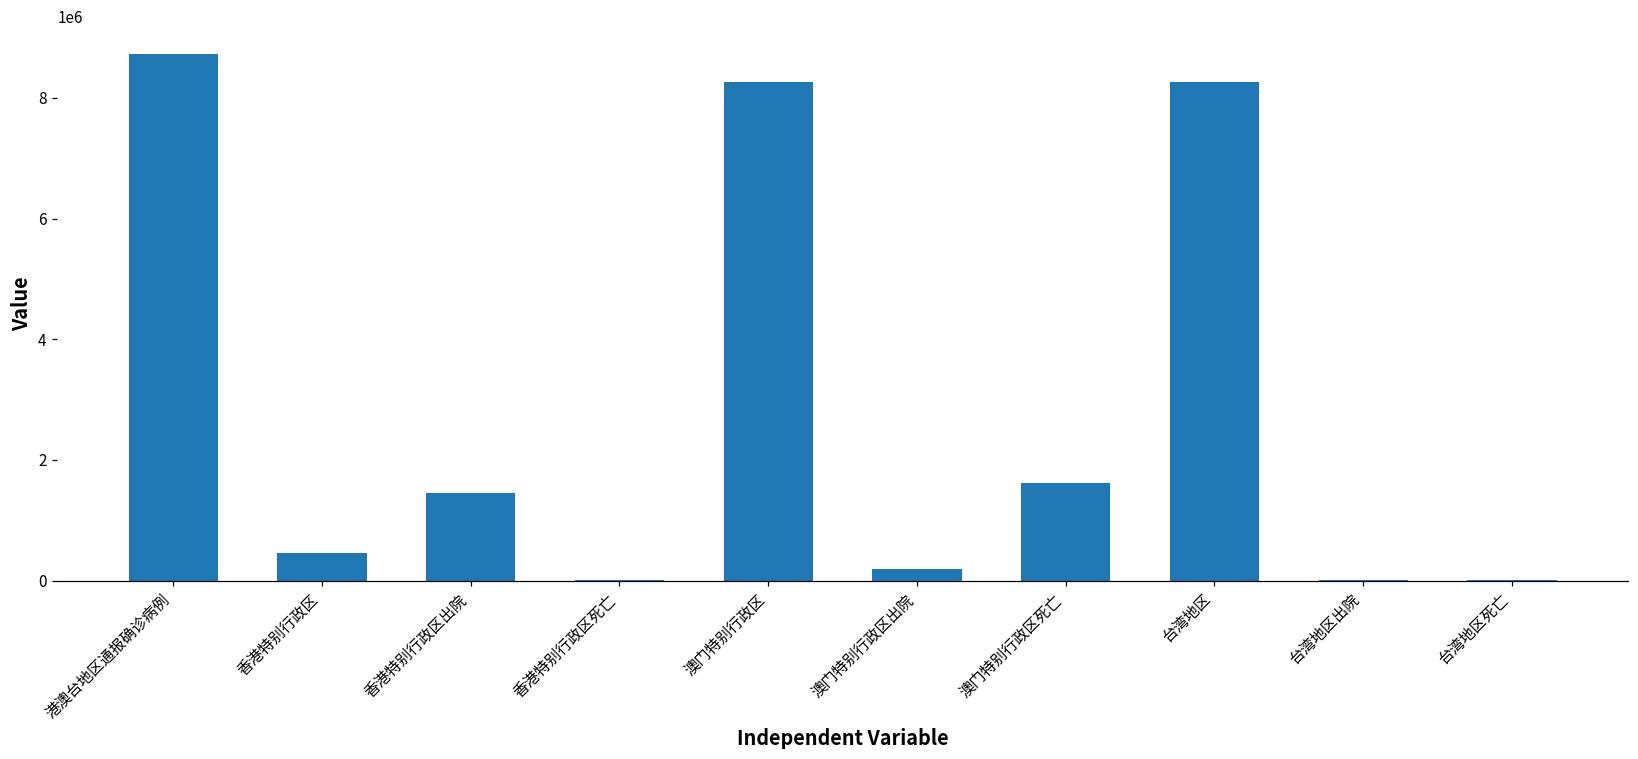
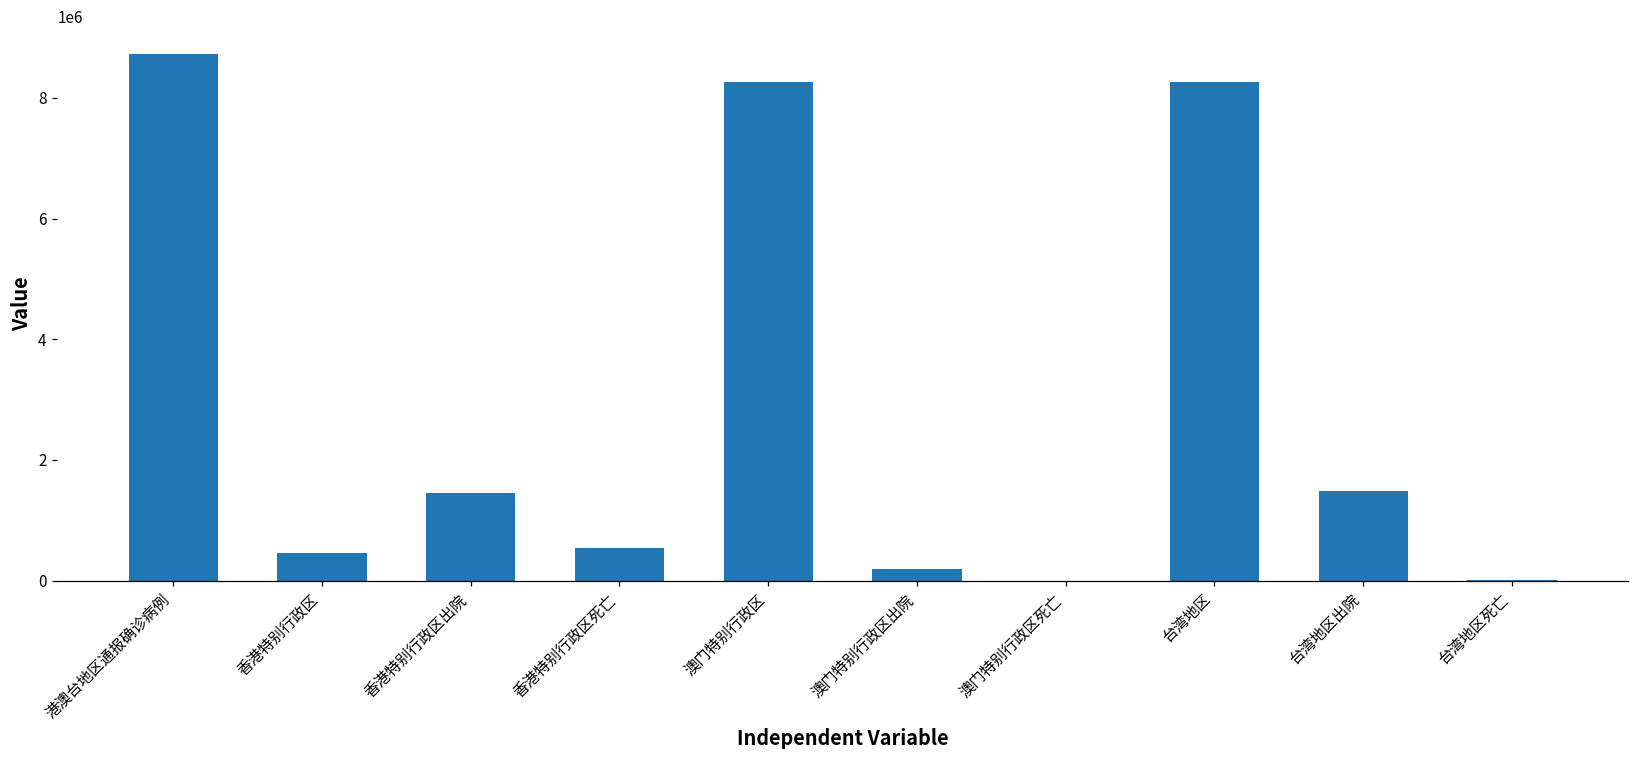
  {
    "港澳台地区通报确诊病例": 8700000,
    "香港特别行政区": 500000,
    "香港特别行政区出院": 1500000,
-   "香港特别行政区死亡": 0,
+   "香港特别行政区死亡": 500000,
    "澳门特别行政区": 8300000,
    "澳门特别行政区出院": 200000,
-   "澳门特别行政区死亡": 1600000,
+   "澳门特别行政区死亡": 0,
    "台湾地区": 8300000,
-   "台湾地区出院": 0
+   "台湾地区出院": 1500000
  }
